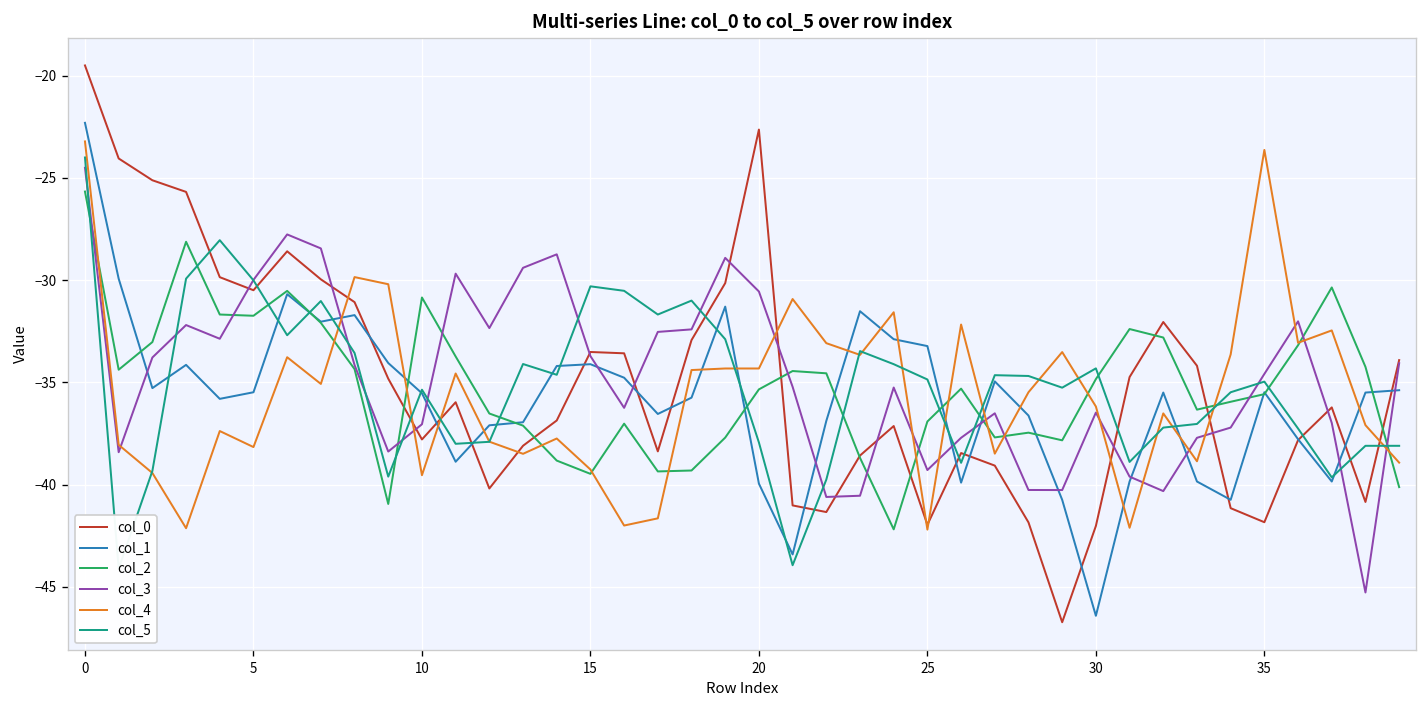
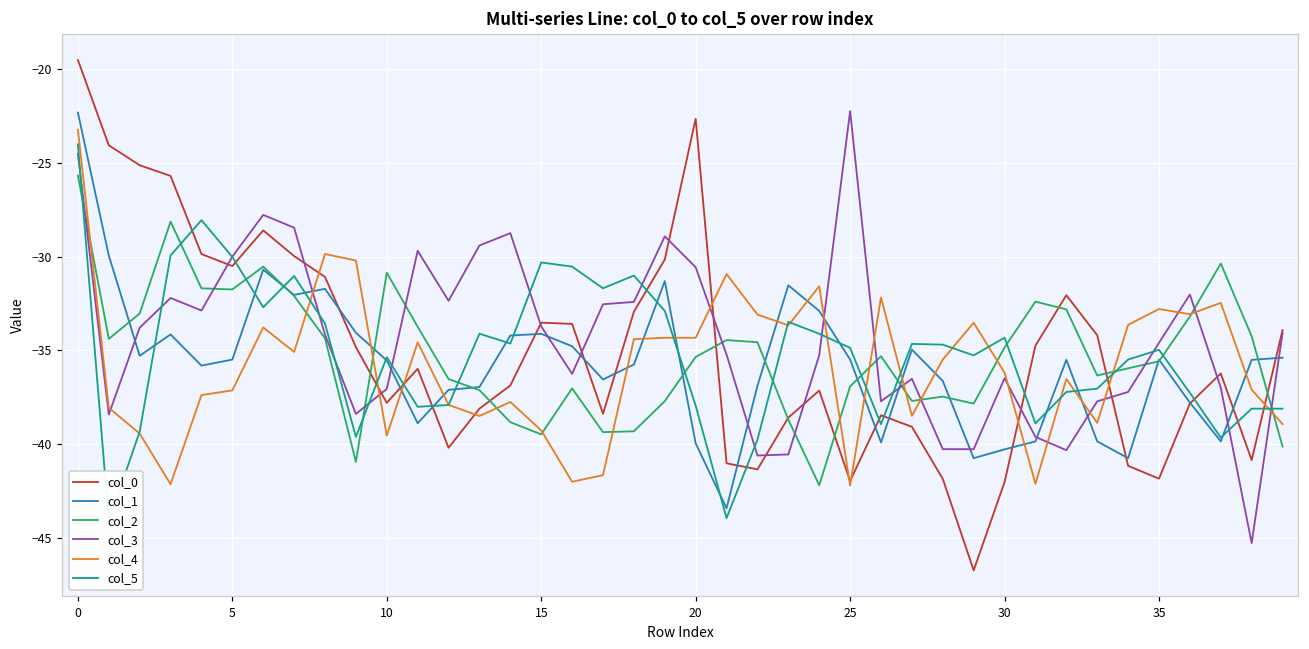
  {
    "col_0": {
      "0": -19.5,
      "5": -30.5,
      "10": -37.8,
      "15": -33.5,
      "20": -22.6,
      "25": -42.0,
      "30": -42.0,
      "35": -41.8
    },
    "col_1": {
      "0": -22.3,
      "5": -35.5,
      "10": -35.5,
      "15": -34.1,
      "20": -40.0,
-     "25": -33.2,
-     "30": -46.4
+     "25": -35.5,
+     "30": -40.3
    },
    "col_3": {
      "0": -24.5,
      "10": -37.1,
      "15": -33.7,
      "20": -30.6,
-     "25": -39.3,
+     "25": -22.2,
      "30": -36.5,
      "35": -34.6
    },
    "col_4": {
      "0": -23.2,
-     "5": -38.2,
+     "5": -37.1,
      "10": -39.5,
      "15": -39.3,
      "20": -34.3,
      "25": -42.2,
      "30": -36.2,
-     "35": -23.6
+     "35": -32.8
    }
  }
